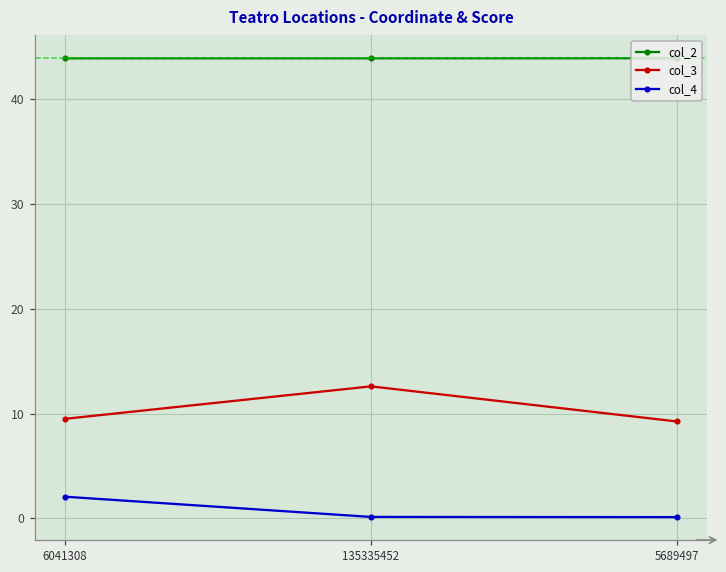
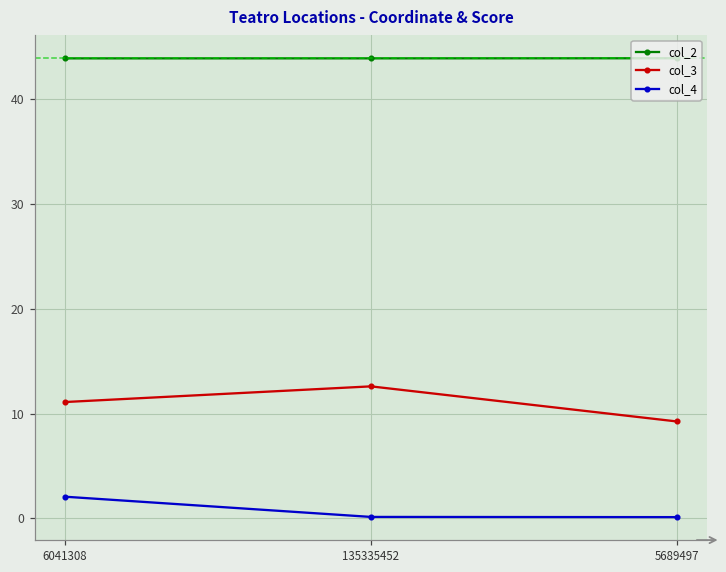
  {
    "col_2": {
      "6041308": 44,
      "135335452": 44
    },
    "col_3": {
-     "6041308": 9,
+     "6041308": 11,
      "135335452": 13,
      "5689497": 9
    },
    "col_4": {
      "6041308": 2,
      "135335452": 0,
      "5689497": 0
    }
  }
